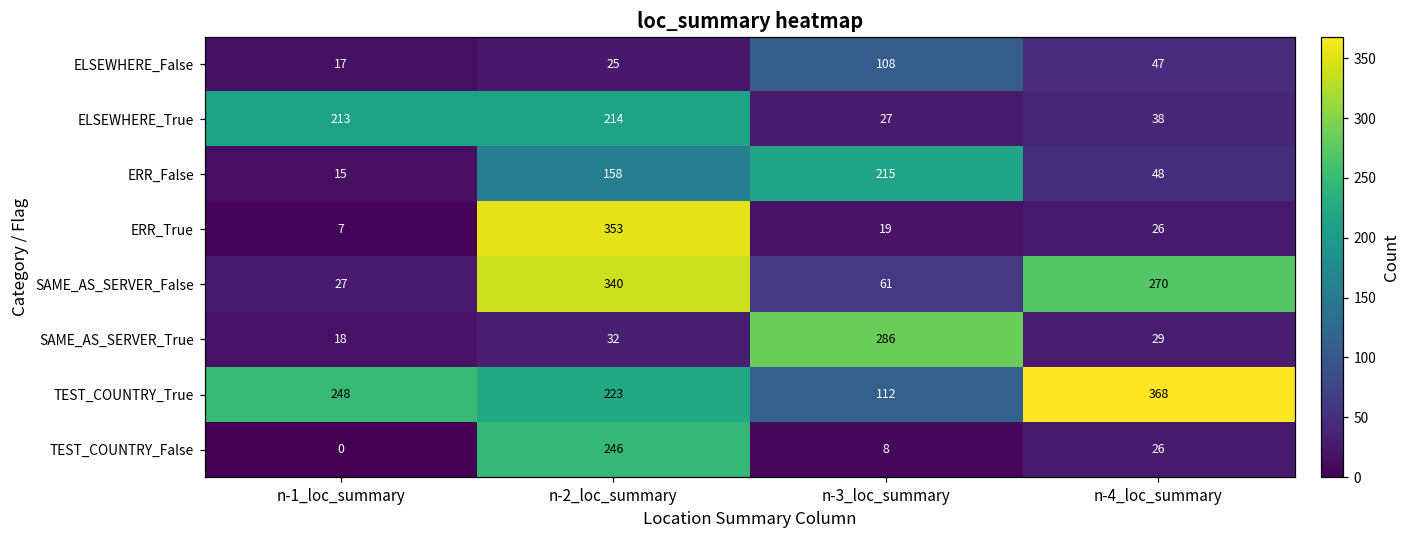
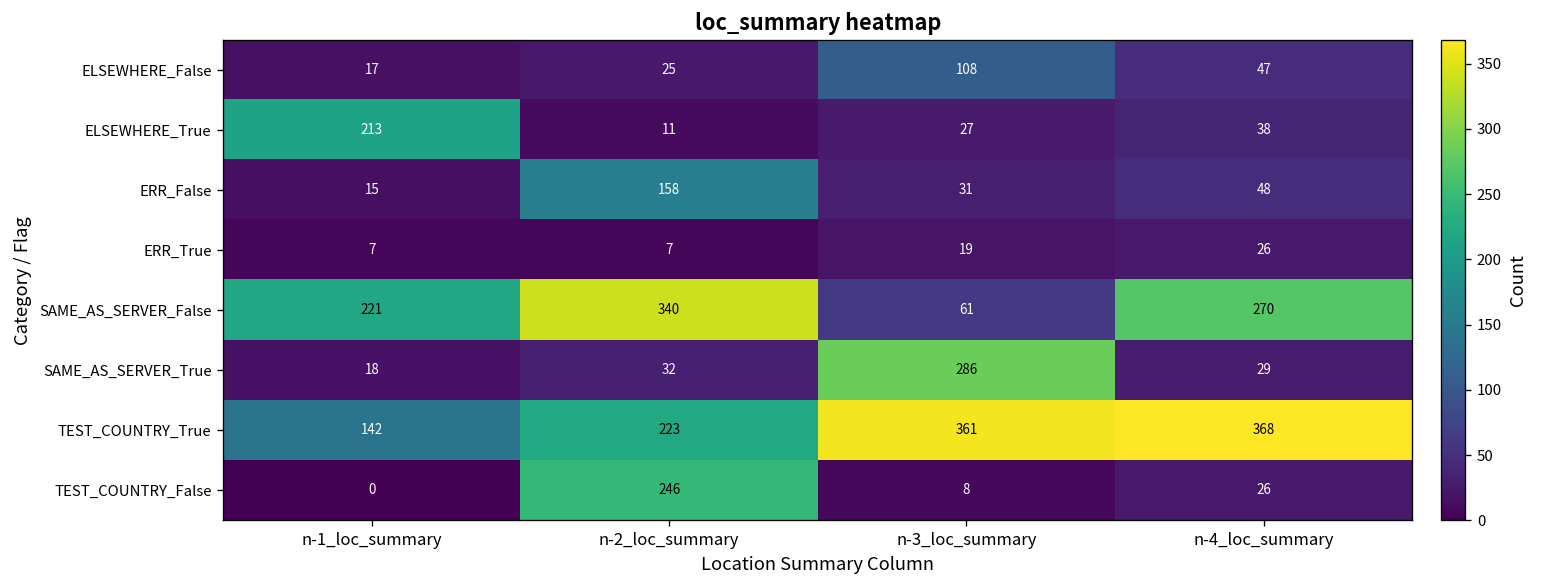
  {
    "ELSEWHERE_False": {
      "n-1_loc_summary": 17,
      "n-2_loc_summary": 25,
      "n-3_loc_summary": 108,
      "n-4_loc_summary": 47
    },
    "ELSEWHERE_True": {
      "n-1_loc_summary": 213,
-     "n-2_loc_summary": 214,
+     "n-2_loc_summary": 11,
      "n-3_loc_summary": 27,
      "n-4_loc_summary": 38
    },
    "ERR_False": {
      "n-1_loc_summary": 15,
      "n-2_loc_summary": 158,
-     "n-3_loc_summary": 215,
+     "n-3_loc_summary": 31,
      "n-4_loc_summary": 48
    },
    "ERR_True": {
      "n-1_loc_summary": 7,
-     "n-2_loc_summary": 353,
+     "n-2_loc_summary": 7,
      "n-3_loc_summary": 19,
      "n-4_loc_summary": 26
    },
    "SAME_AS_SERVER_False": {
-     "n-1_loc_summary": 27,
+     "n-1_loc_summary": 221,
      "n-2_loc_summary": 340,
      "n-3_loc_summary": 61,
      "n-4_loc_summary": 270
    },
    "SAME_AS_SERVER_True": {
      "n-1_loc_summary": 18,
      "n-2_loc_summary": 32,
      "n-3_loc_summary": 286,
      "n-4_loc_summary": 29
    },
    "TEST_COUNTRY_True": {
-     "n-1_loc_summary": 248,
+     "n-1_loc_summary": 142,
      "n-2_loc_summary": 223,
-     "n-3_loc_summary": 112,
+     "n-3_loc_summary": 361,
      "n-4_loc_summary": 368
    },
    "TEST_COUNTRY_False": {
      "n-1_loc_summary": 0,
      "n-2_loc_summary": 246,
      "n-3_loc_summary": 8,
      "n-4_loc_summary": 26
    }
  }
